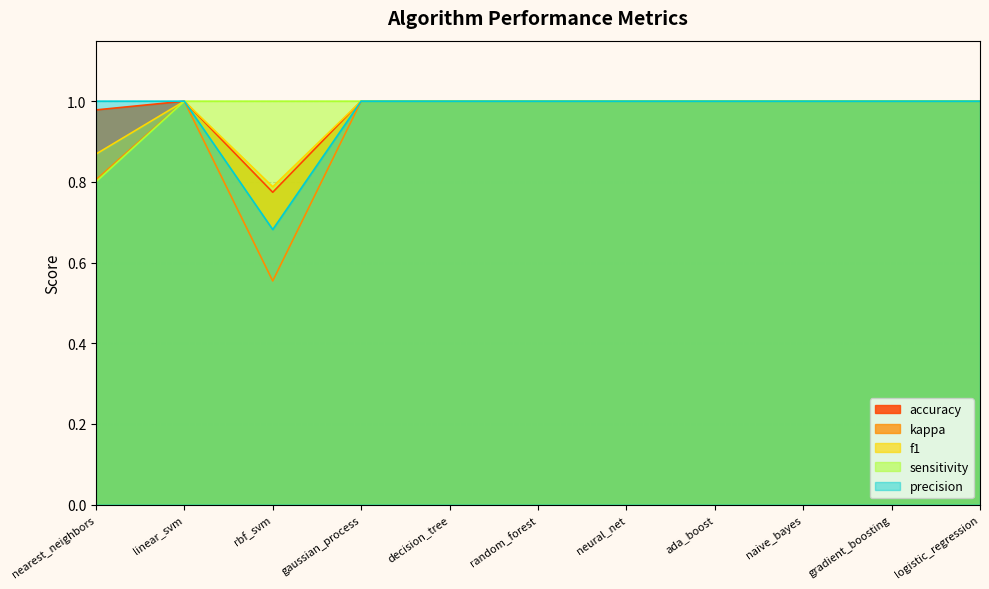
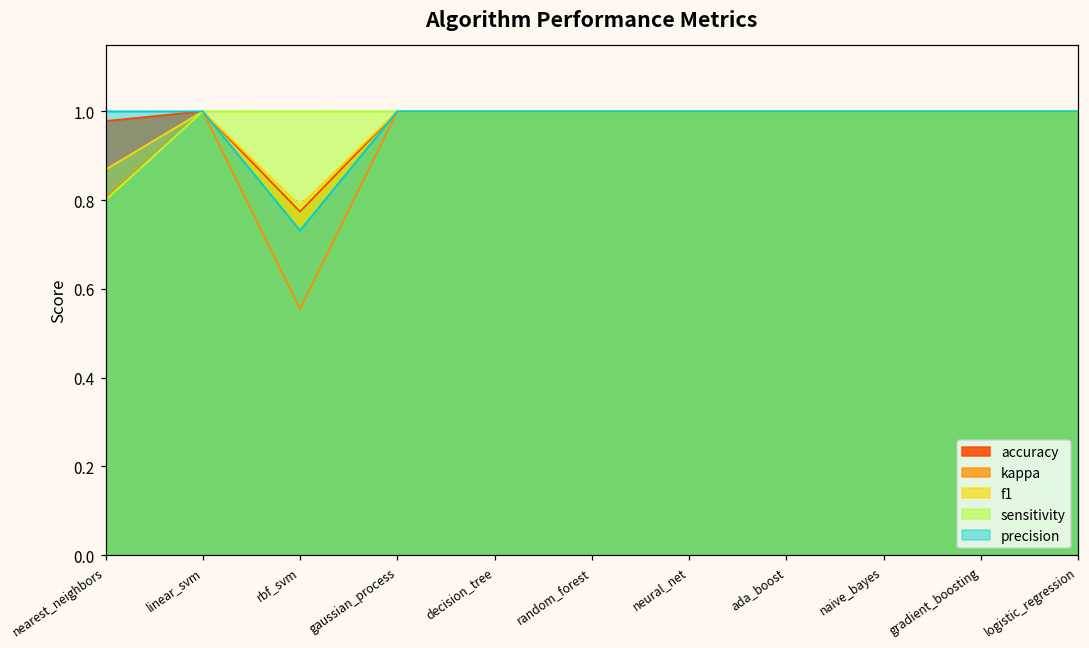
  {
    "accuracy": {
      "nearest_neighbors": 0.98,
      "rbf_svm": 0.77
    },
    "kappa": {
      "rbf_svm": 0.55
    },
    "f1": {
      "nearest_neighbors": 0.87,
      "rbf_svm": 0.79
    },
    "sensitivity": {
      "rbf_svm": 1.00
    },
    "precision": {
      "nearest_neighbors": 1.00,
-     "rbf_svm": 0.68
+     "rbf_svm": 0.73
    }
  }
